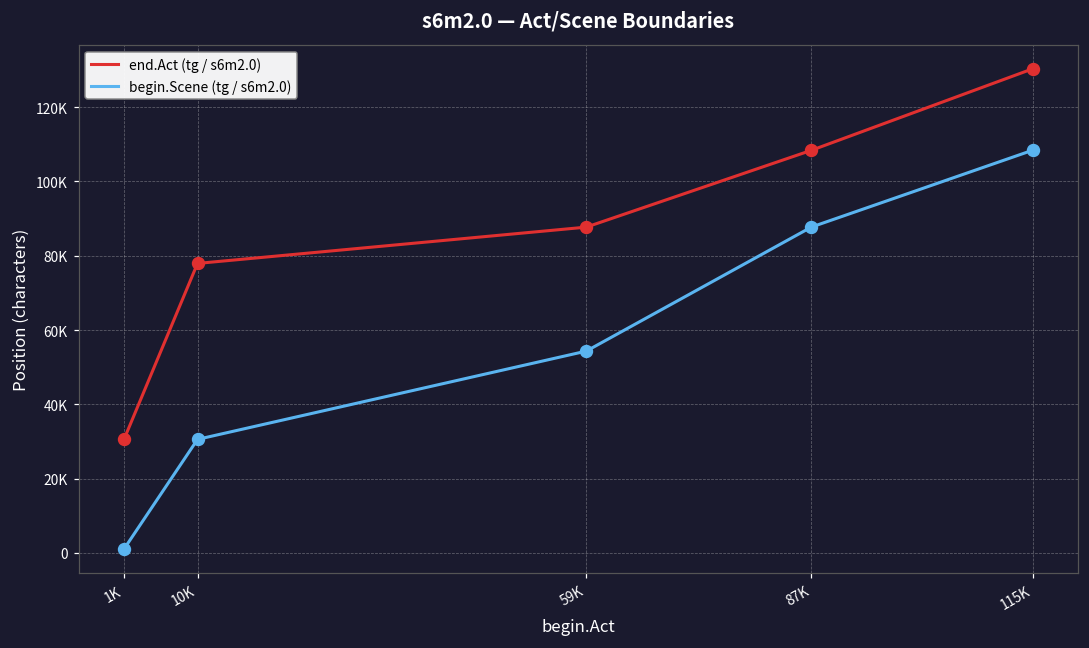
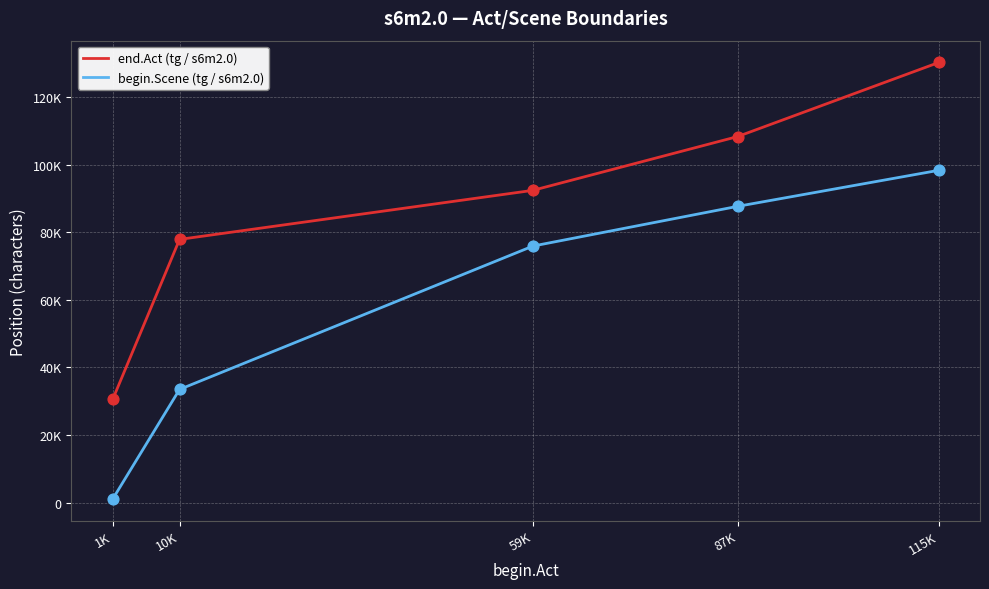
  {
    "end.Act (tg / s6m2.0)": {
      "1K": 31000,
      "10K": 78000,
-     "59K": 88000,
+     "59K": 92000,
      "87K": 108000,
      "115K": 130000
    },
    "begin.Scene (tg / s6m2.0)": {
      "1K": 1000,
-     "10K": 31000,
-     "59K": 54000,
+     "10K": 34000,
+     "59K": 76000,
      "87K": 88000,
-     "115K": 108000
+     "115K": 98000
    }
  }
